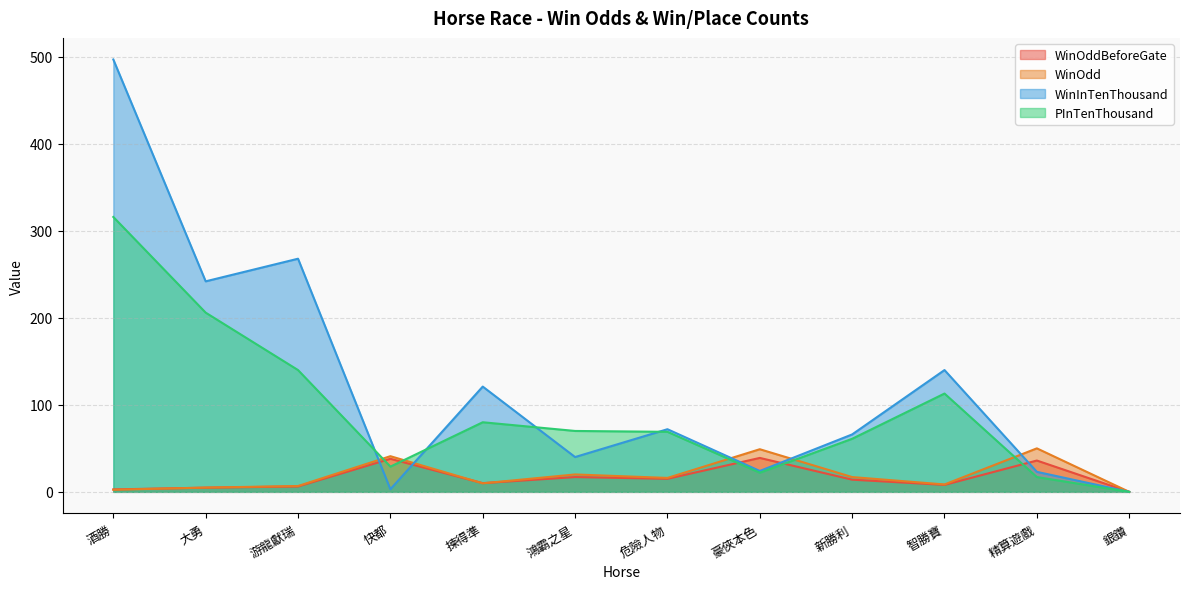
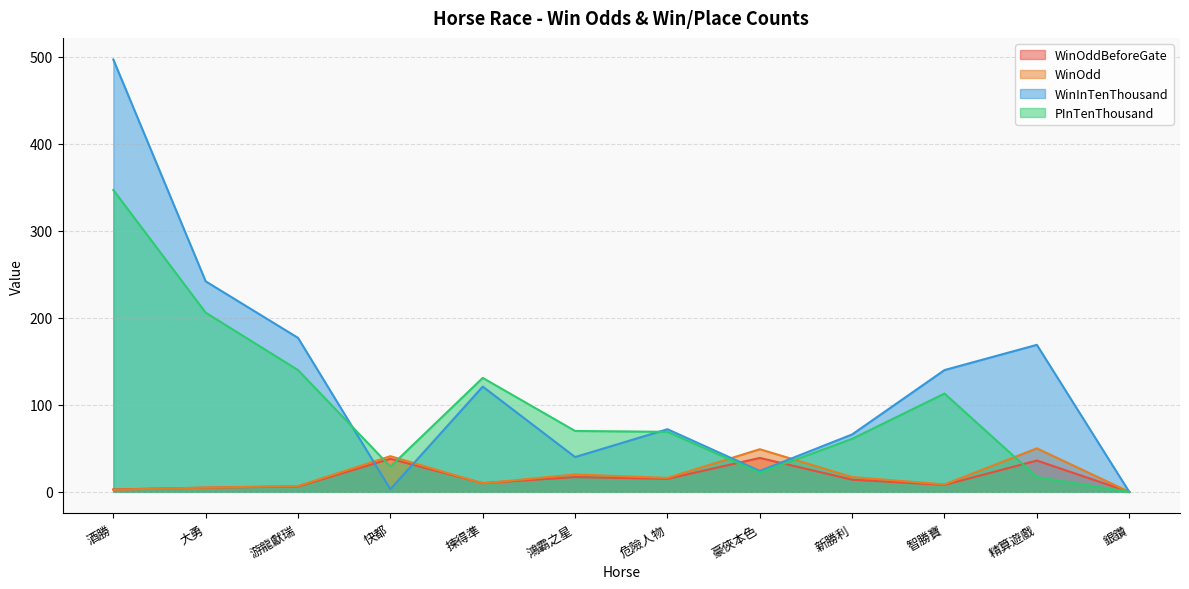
  {
    "WinInTenThousand": {
      "酒勝": 500,
      "大勇": 240,
-     "游龍獻瑞": 270,
+     "游龍獻瑞": 180,
      "快都": 0,
      "揀得準": 120,
      "鴻霸之星": 40,
      "危險人物": 70,
      "新勝利": 70,
      "智勝寶": 140,
-     "精算遊戲": 20
+     "精算遊戲": 170
    },
    "PInTenThousand": {
-     "酒勝": 320,
+     "酒勝": 350,
      "大勇": 210,
      "游龍獻瑞": 140,
      "快都": 30,
-     "揀得準": 80,
+     "揀得準": 130,
      "鴻霸之星": 70,
      "危險人物": 70,
      "新勝利": 60,
      "智勝寶": 110,
      "精算遊戲": 20
    }
  }
